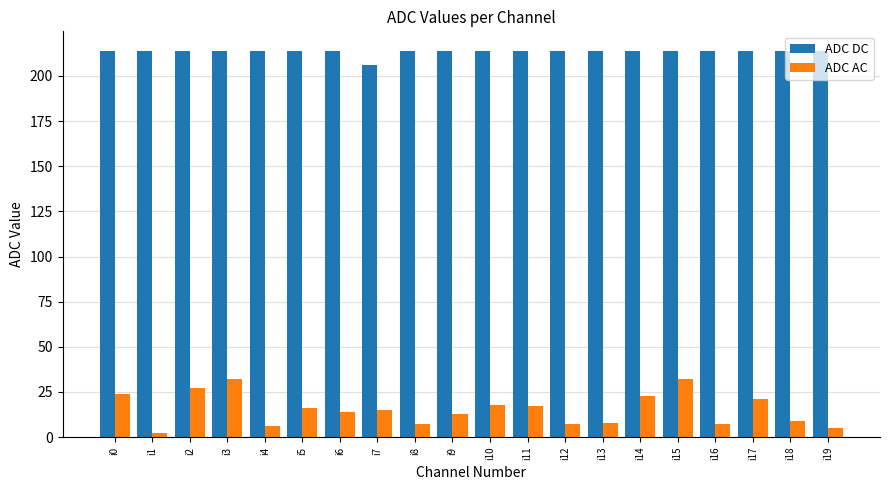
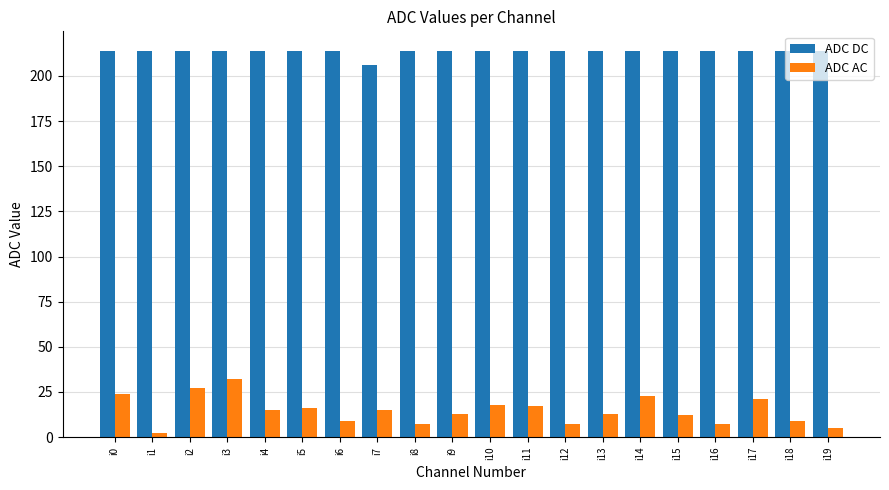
  {
    "ADC DC": {
      "i0": 214,
      "i1": 214,
      "i2": 214,
      "i3": 214,
      "i4": 214,
      "i5": 214,
      "i6": 214,
      "i7": 206,
      "i8": 214,
      "i9": 214,
      "i10": 214,
      "i11": 214,
      "i12": 214,
      "i13": 214,
      "i14": 214,
      "i15": 214,
      "i16": 214,
      "i17": 214,
      "i18": 214
    },
    "ADC AC": {
      "i0": 24,
      "i1": 2,
      "i2": 27,
      "i3": 32,
-     "i4": 6,
+     "i4": 15,
      "i5": 16,
-     "i6": 14,
+     "i6": 9,
      "i7": 15,
      "i8": 7,
      "i9": 13,
      "i10": 18,
      "i11": 17,
      "i12": 7,
-     "i13": 8,
+     "i13": 13,
      "i14": 23,
-     "i15": 32,
+     "i15": 12,
      "i16": 7,
      "i17": 21,
      "i18": 9,
      "i19": 5
    }
  }
